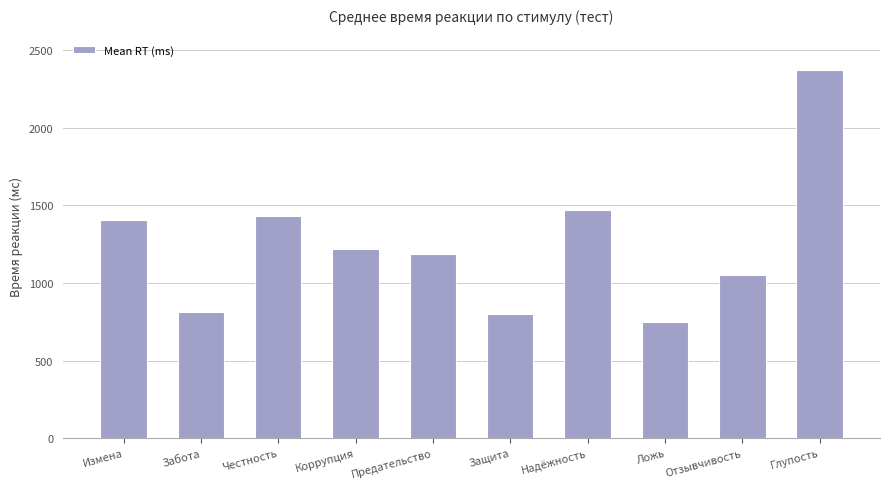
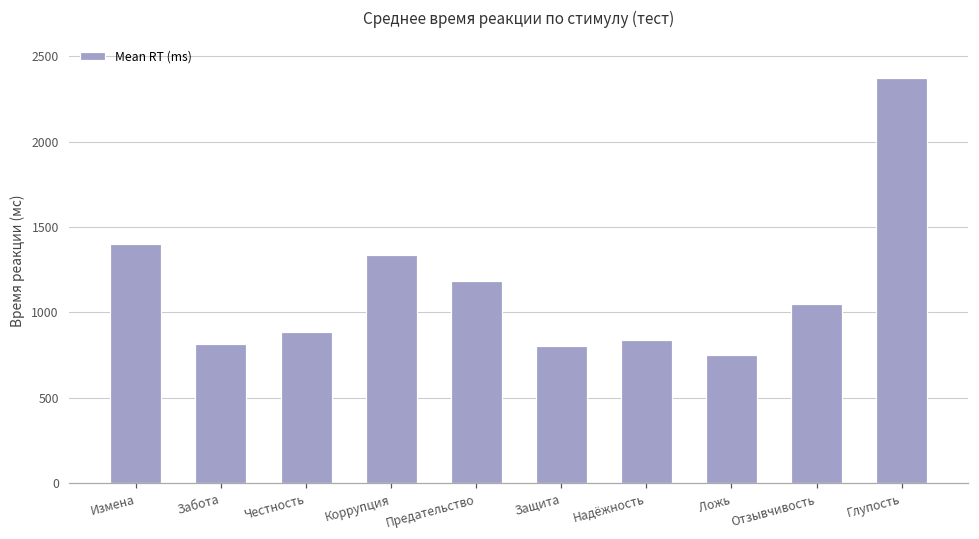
  {
    "Измена": 1400,
    "Забота": 810,
-   "Честность": 1430,
-   "Коррупция": 1220,
+   "Честность": 890,
+   "Коррупция": 1340,
    "Предательство": 1180,
    "Защита": 800,
-   "Надёжность": 1470,
+   "Надёжность": 840,
    "Ложь": 750,
    "Отзывчивость": 1050,
    "Глупость": 2380
  }
